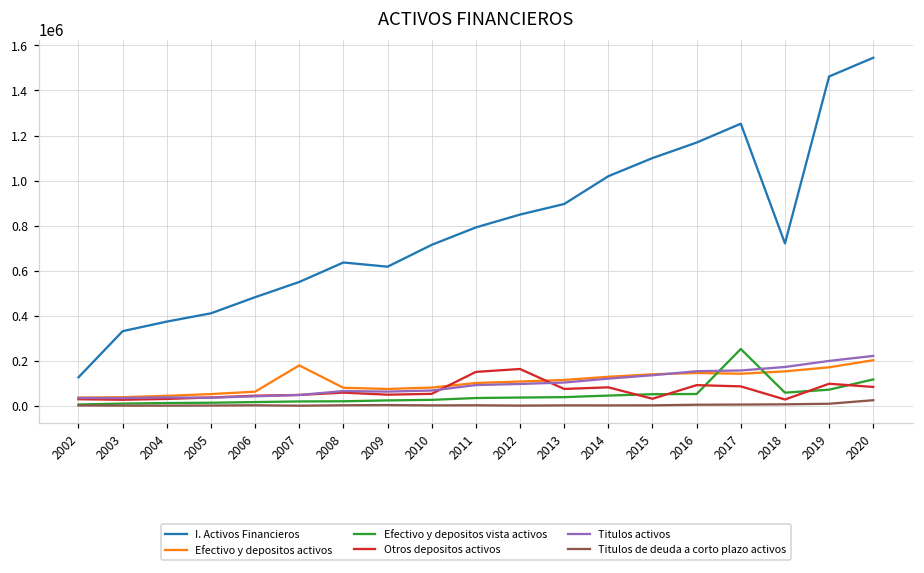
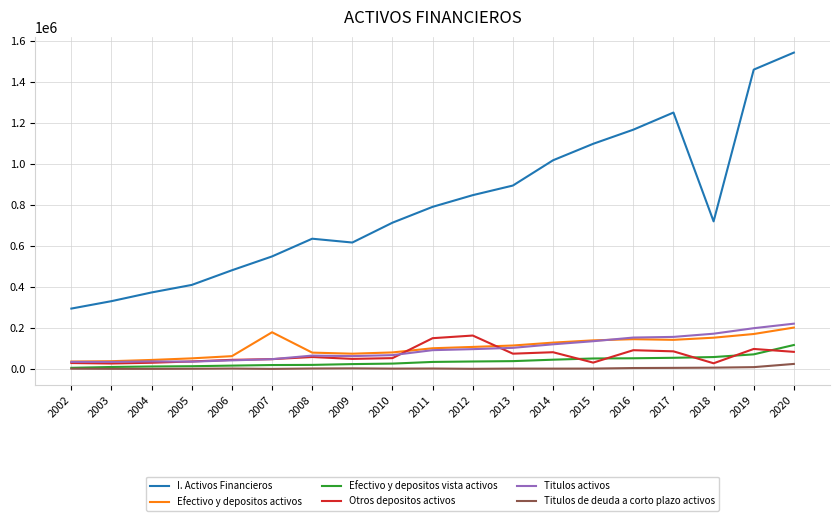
  {
    "I. Activos Financieros": {
-     "2002": 130000,
+     "2002": 300000,
      "2003": 330000,
      "2004": 370000,
      "2005": 410000,
      "2006": 480000,
      "2007": 550000,
      "2008": 640000,
      "2009": 620000,
      "2010": 720000,
      "2011": 790000,
      "2012": 850000,
      "2013": 900000,
      "2014": 1020000,
      "2015": 1100000,
      "2016": 1170000,
      "2017": 1250000,
      "2018": 720000,
      "2019": 1460000,
      "2020": 1540000
    },
    "Efectivo y depositos activos": {
      "2005": 50000,
      "2006": 60000,
      "2007": 180000,
      "2008": 80000,
      "2010": 80000,
      "2017": 140000,
      "2018": 150000,
      "2019": 170000,
      "2020": 200000
    },
    "Efectivo y depositos vista activos": {
      "2006": 20000,
      "2007": 20000,
      "2008": 20000,
      "2009": 30000,
      "2010": 30000,
      "2011": 40000,
      "2012": 40000,
      "2013": 40000,
      "2014": 50000,
      "2015": 50000,
      "2016": 50000,
-     "2017": 250000,
+     "2017": 60000,
      "2018": 60000,
      "2019": 70000,
      "2020": 120000
    },
    "Otros depositos activos": {
      "2009": 50000,
      "2010": 50000,
      "2011": 150000,
      "2012": 160000,
      "2013": 80000,
      "2014": 80000,
      "2015": 30000,
      "2016": 90000,
      "2017": 90000,
      "2018": 30000,
      "2019": 100000,
      "2020": 90000
    },
    "Titulos activos": {
      "2010": 70000,
      "2017": 160000,
      "2018": 170000,
      "2019": 200000,
      "2020": 220000
    },
    "Titulos de deuda a corto plazo activos": {
      "2006": 0,
      "2007": 0,
      "2008": 0,
      "2009": 0,
      "2010": 0,
      "2011": 0,
      "2012": 0,
      "2013": 0,
      "2014": 0,
      "2015": 0,
      "2016": 10000,
      "2017": 10000,
      "2018": 10000,
      "2019": 10000,
      "2020": 30000
    }
  }
